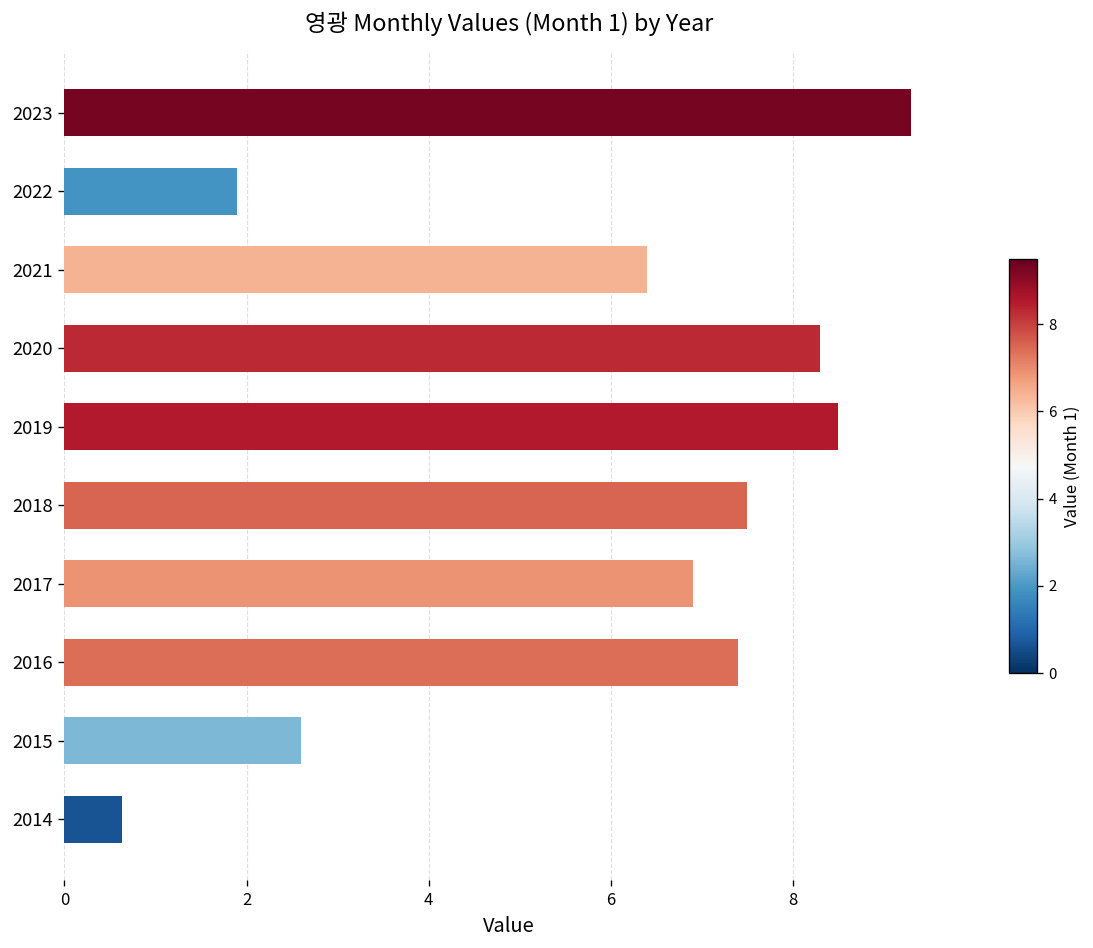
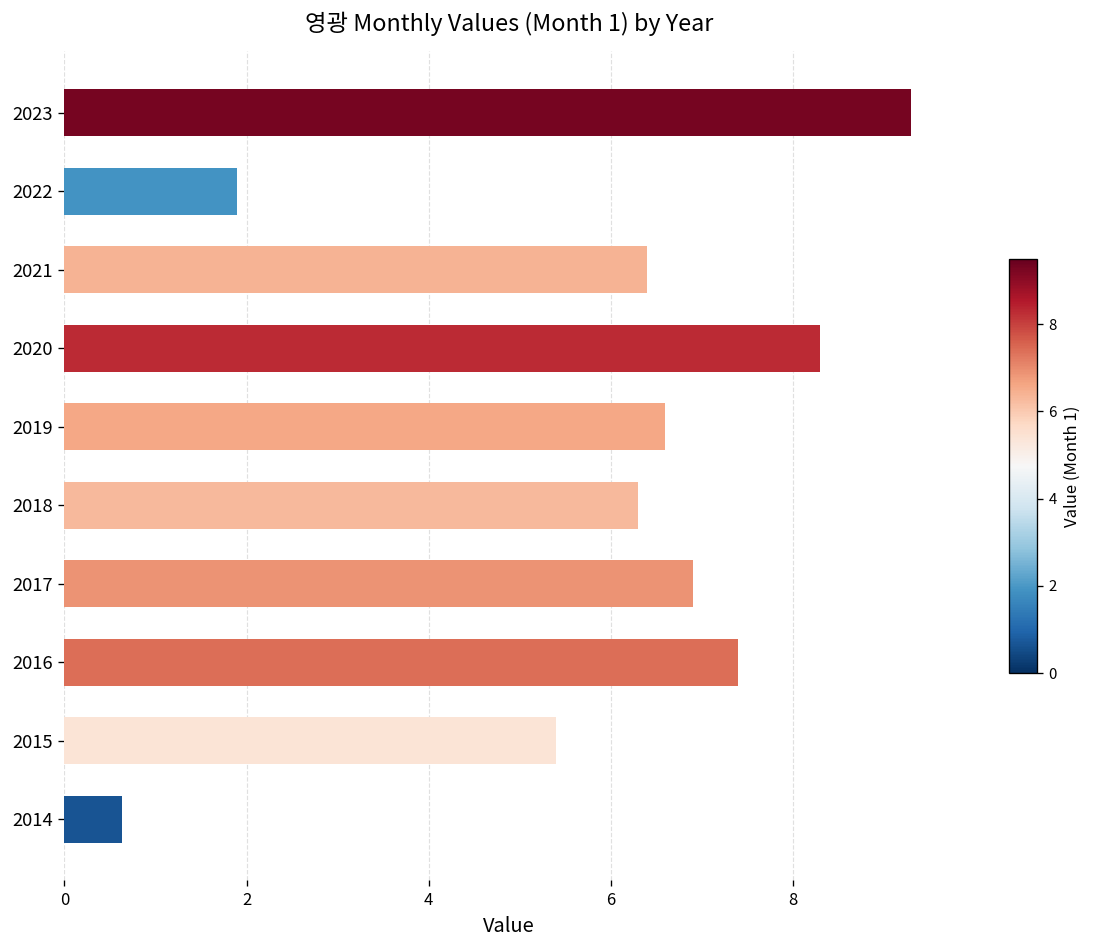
  {
    "2023": 9.3,
    "2022": 1.9,
    "2021": 6.4,
    "2020": 8.3,
-   "2019": 8.5,
-   "2018": 7.5,
+   "2019": 6.6,
+   "2018": 6.3,
    "2017": 6.9,
    "2016": 7.4,
-   "2015": 2.6,
+   "2015": 5.4,
    "2014": 0.6
  }
